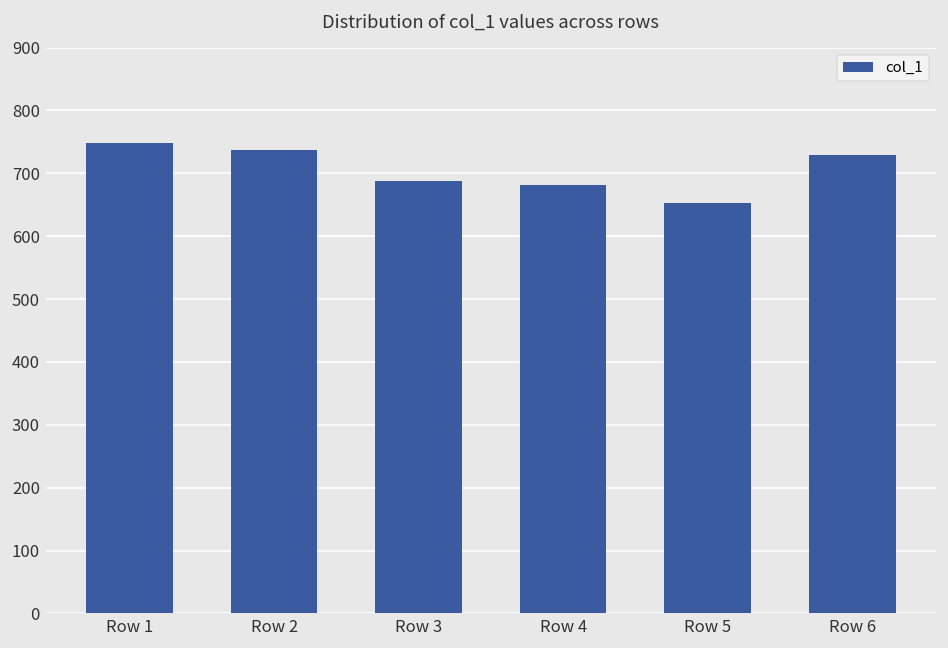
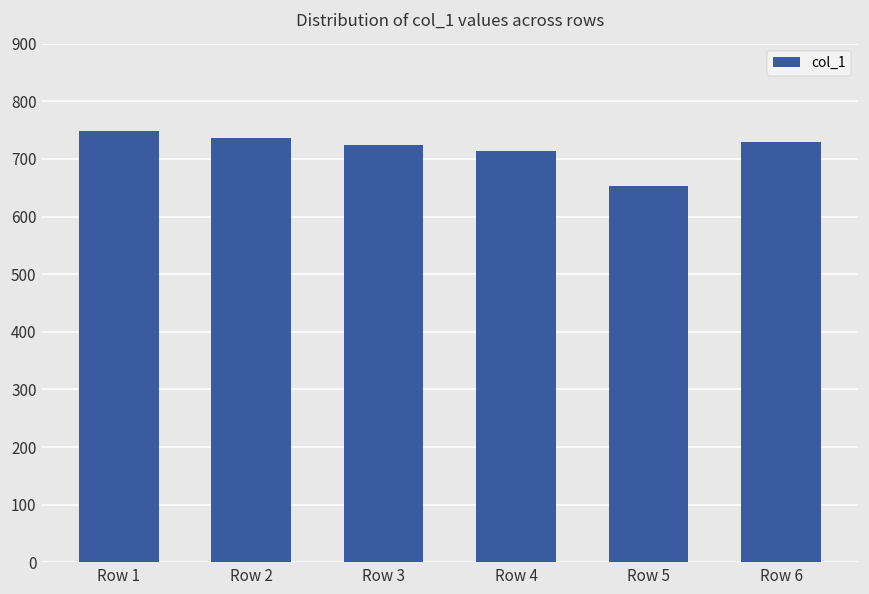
  {
    "Row 1": 750,
    "Row 2": 740,
-   "Row 3": 690,
-   "Row 4": 680,
+   "Row 3": 720,
+   "Row 4": 710,
    "Row 5": 650,
    "Row 6": 730
  }
